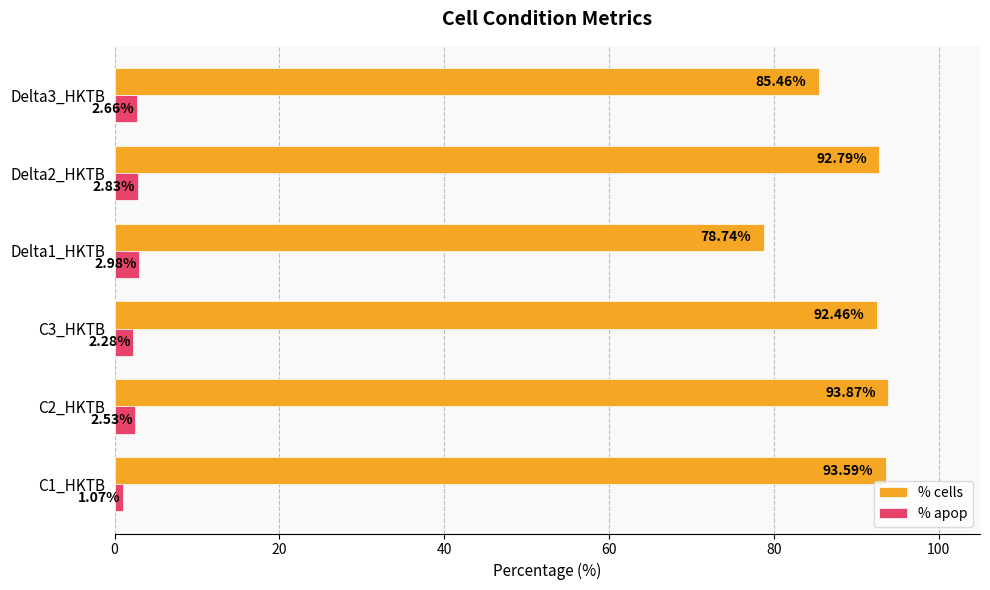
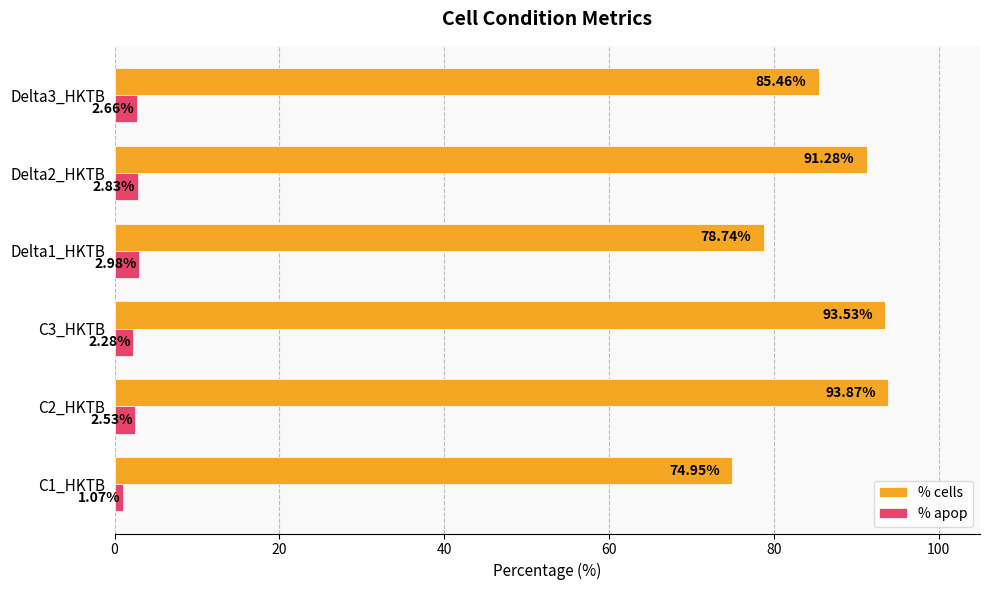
  {
    "% cells": {
      "Delta3_HKTB": "85.46%",
-     "Delta2_HKTB": "92.79%",
+     "Delta2_HKTB": "91.28%",
      "Delta1_HKTB": "78.74%",
-     "C3_HKTB": "92.46%",
+     "C3_HKTB": "93.53%",
      "C2_HKTB": "93.87%",
-     "C1_HKTB": "93.59%"
+     "C1_HKTB": "74.95%"
    },
    "% apop": {
      "Delta3_HKTB": "2.66%",
      "Delta2_HKTB": "2.83%",
      "Delta1_HKTB": "2.98%",
      "C3_HKTB": "2.28%",
      "C2_HKTB": "2.53%",
      "C1_HKTB": "1.07%"
    }
  }
